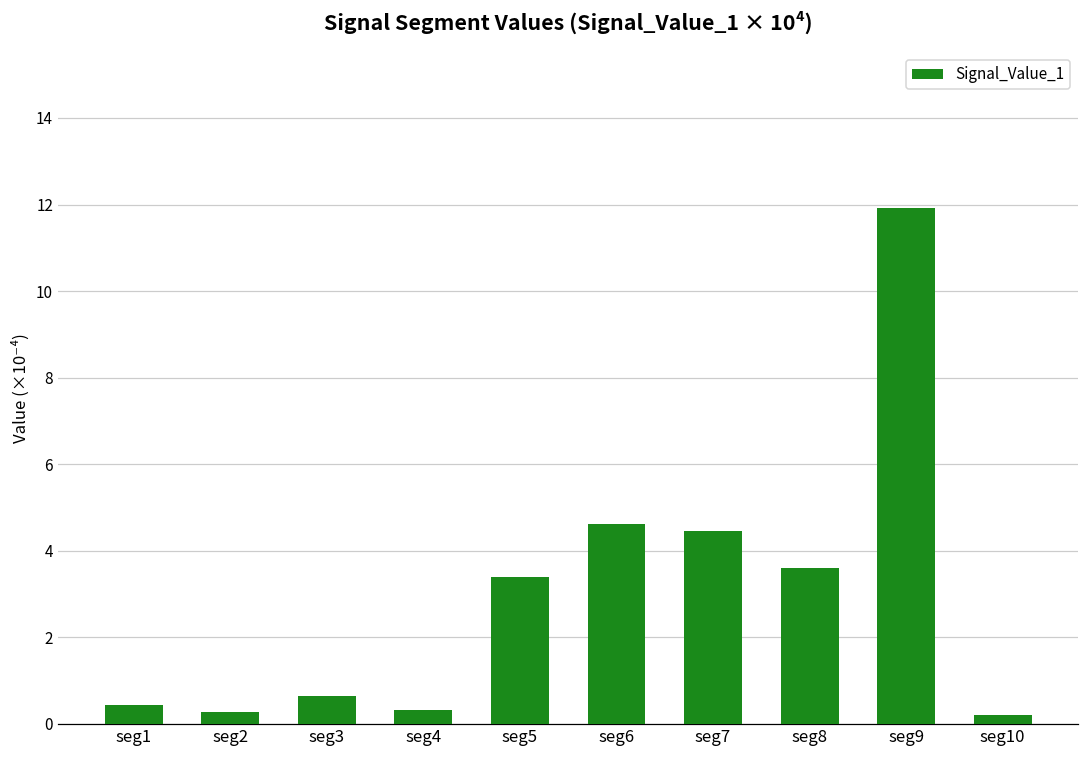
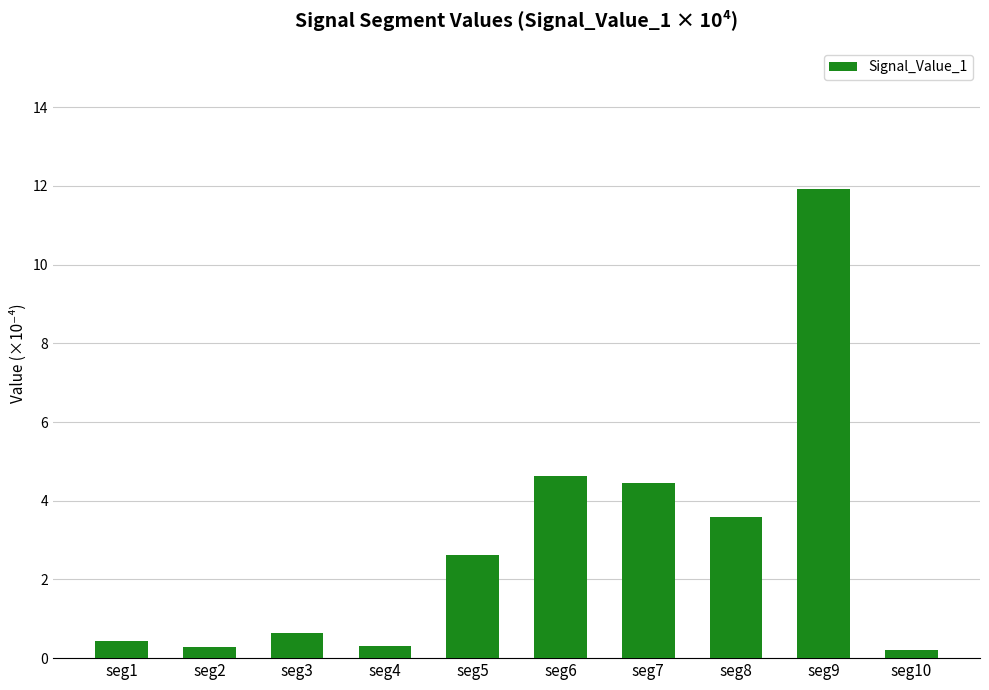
  {
    "seg1": 0.4,
    "seg2": 0.3,
    "seg3": 0.6,
    "seg4": 0.3,
-   "seg5": 3.4,
+   "seg5": 2.6,
    "seg6": 4.6,
    "seg7": 4.5,
    "seg8": 3.6,
    "seg9": 11.9,
    "seg10": 0.2
  }
